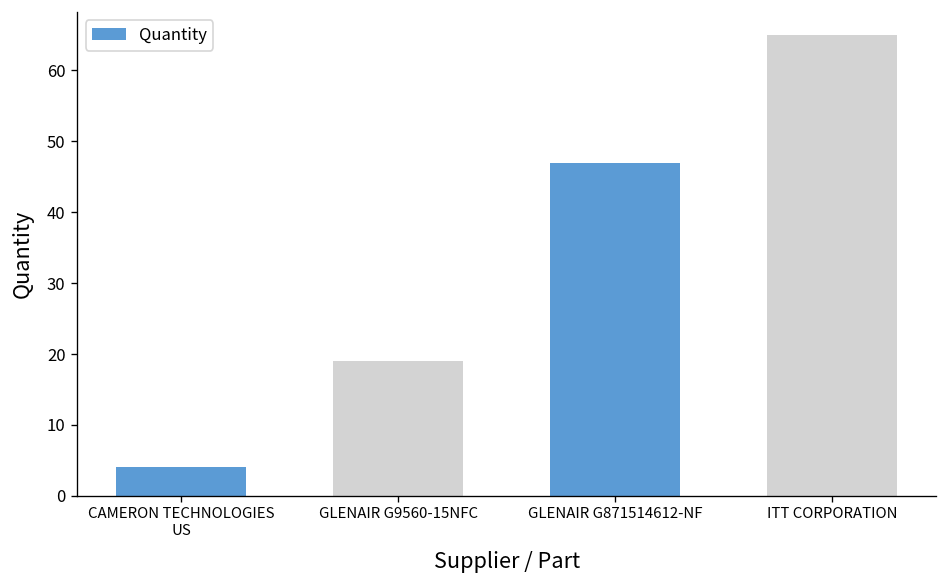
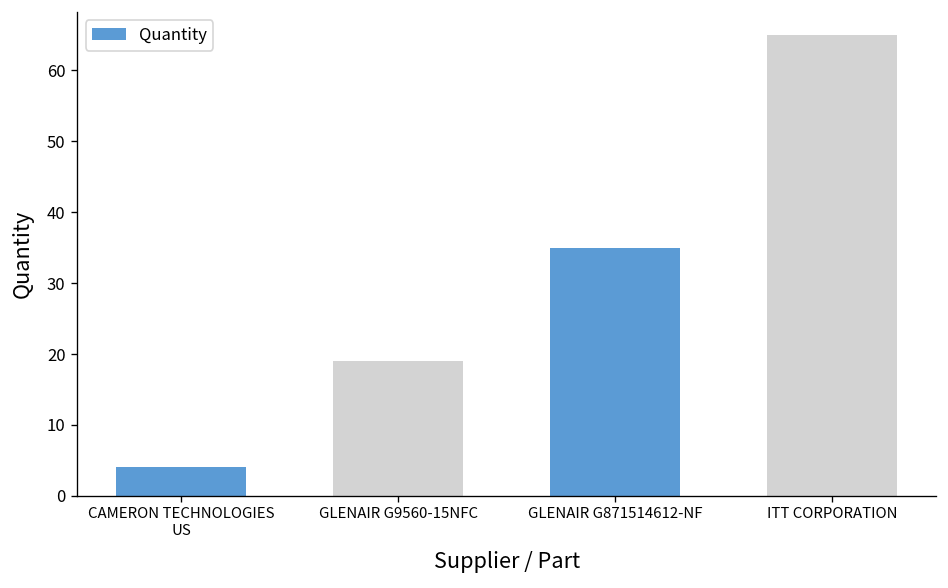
  {
    "CAMERON TECHNOLOGIES US": 4,
    "GLENAIR G9560-15NFC": 19,
-   "GLENAIR G871514612-NF": 47,
+   "GLENAIR G871514612-NF": 35,
    "ITT CORPORATION": 65
  }
